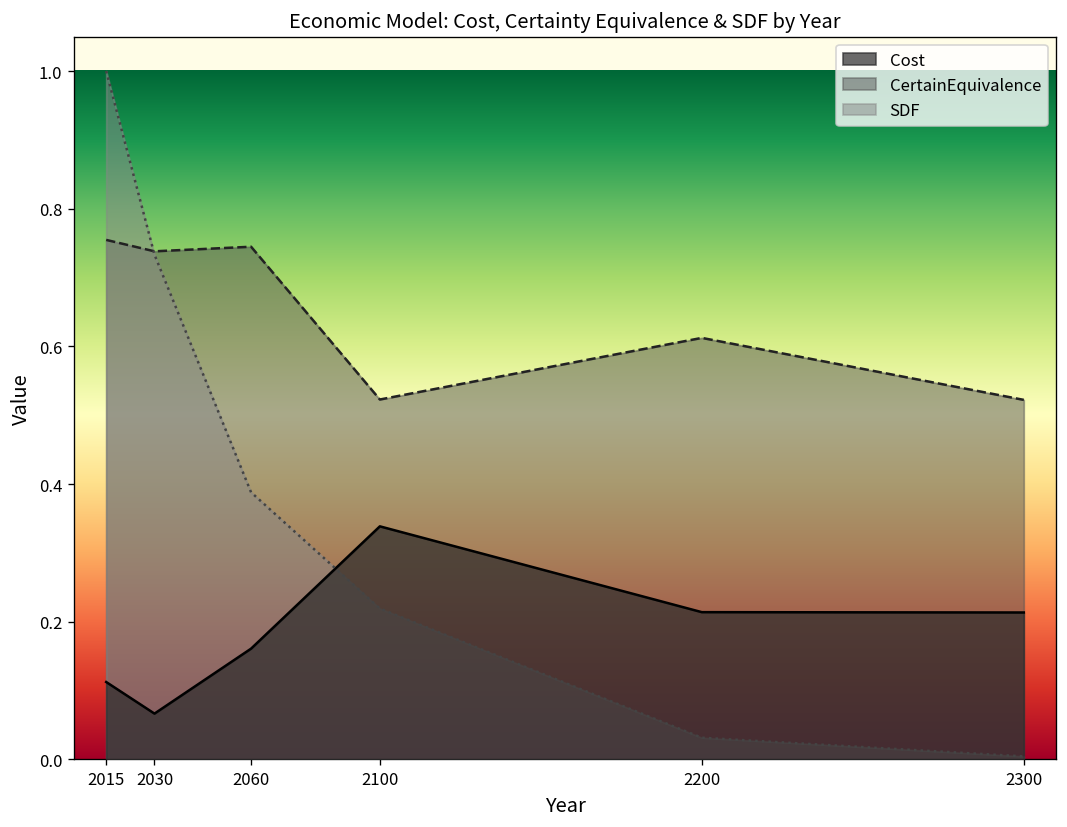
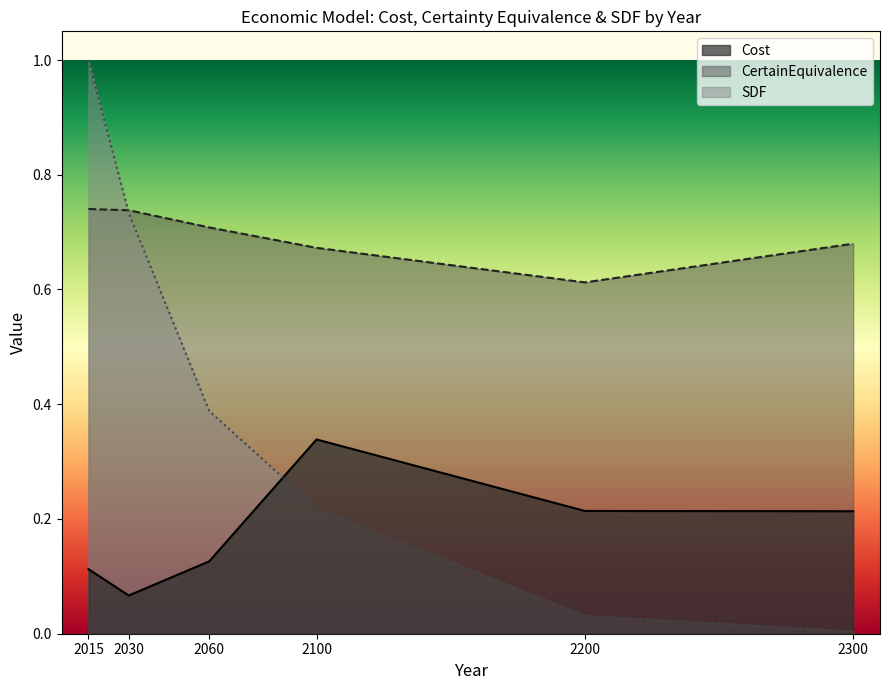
  {
    "Cost": {
      "2015": 0.11,
      "2030": 0.07,
-     "2060": 0.16,
+     "2060": 0.13,
      "2100": 0.34,
      "2200": 0.21,
      "2300": 0.21
    },
    "CertainEquivalence": {
-     "2015": 0.75,
+     "2015": 0.74,
      "2030": 0.74,
-     "2060": 0.74,
-     "2100": 0.52,
+     "2060": 0.71,
+     "2100": 0.67,
      "2200": 0.61,
-     "2300": 0.52
+     "2300": 0.68
    },
    "SDF": {
      "2015": 1.00,
      "2030": 0.73,
      "2060": 0.39,
      "2100": 0.22,
      "2200": 0.03,
      "2300": 0.00
    }
  }
